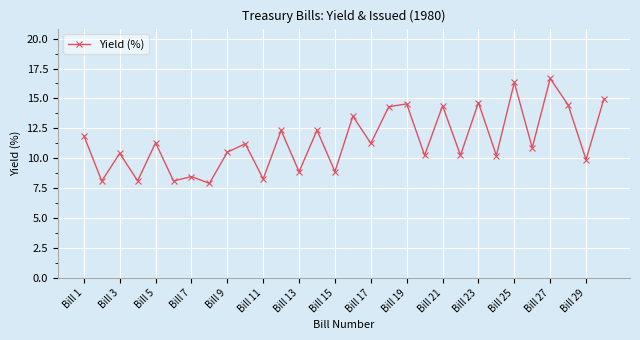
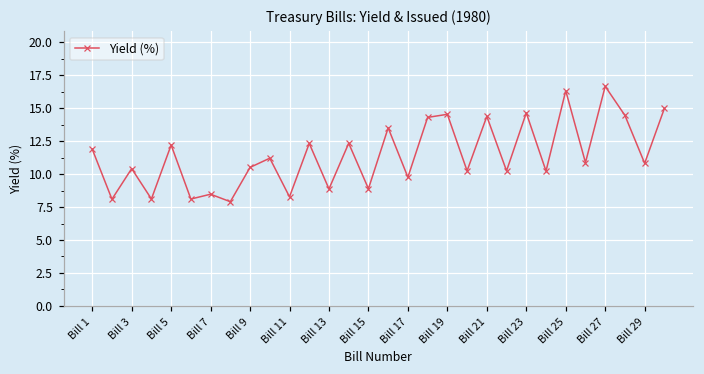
  {
    "Bill 1": 11.9,
    "Bill 3": 10.4,
-   "Bill 5": 11.3,
+   "Bill 5": 12.2,
    "Bill 7": 8.5,
    "Bill 9": 10.5,
    "Bill 11": 8.3,
    "Bill 13": 8.9,
    "Bill 15": 8.9,
-   "Bill 17": 11.2,
+   "Bill 17": 9.8,
    "Bill 19": 14.5,
    "Bill 21": 14.4,
    "Bill 23": 14.7,
    "Bill 25": 16.3,
    "Bill 27": 16.7,
-   "Bill 29": 9.9
+   "Bill 29": 10.8
  }
